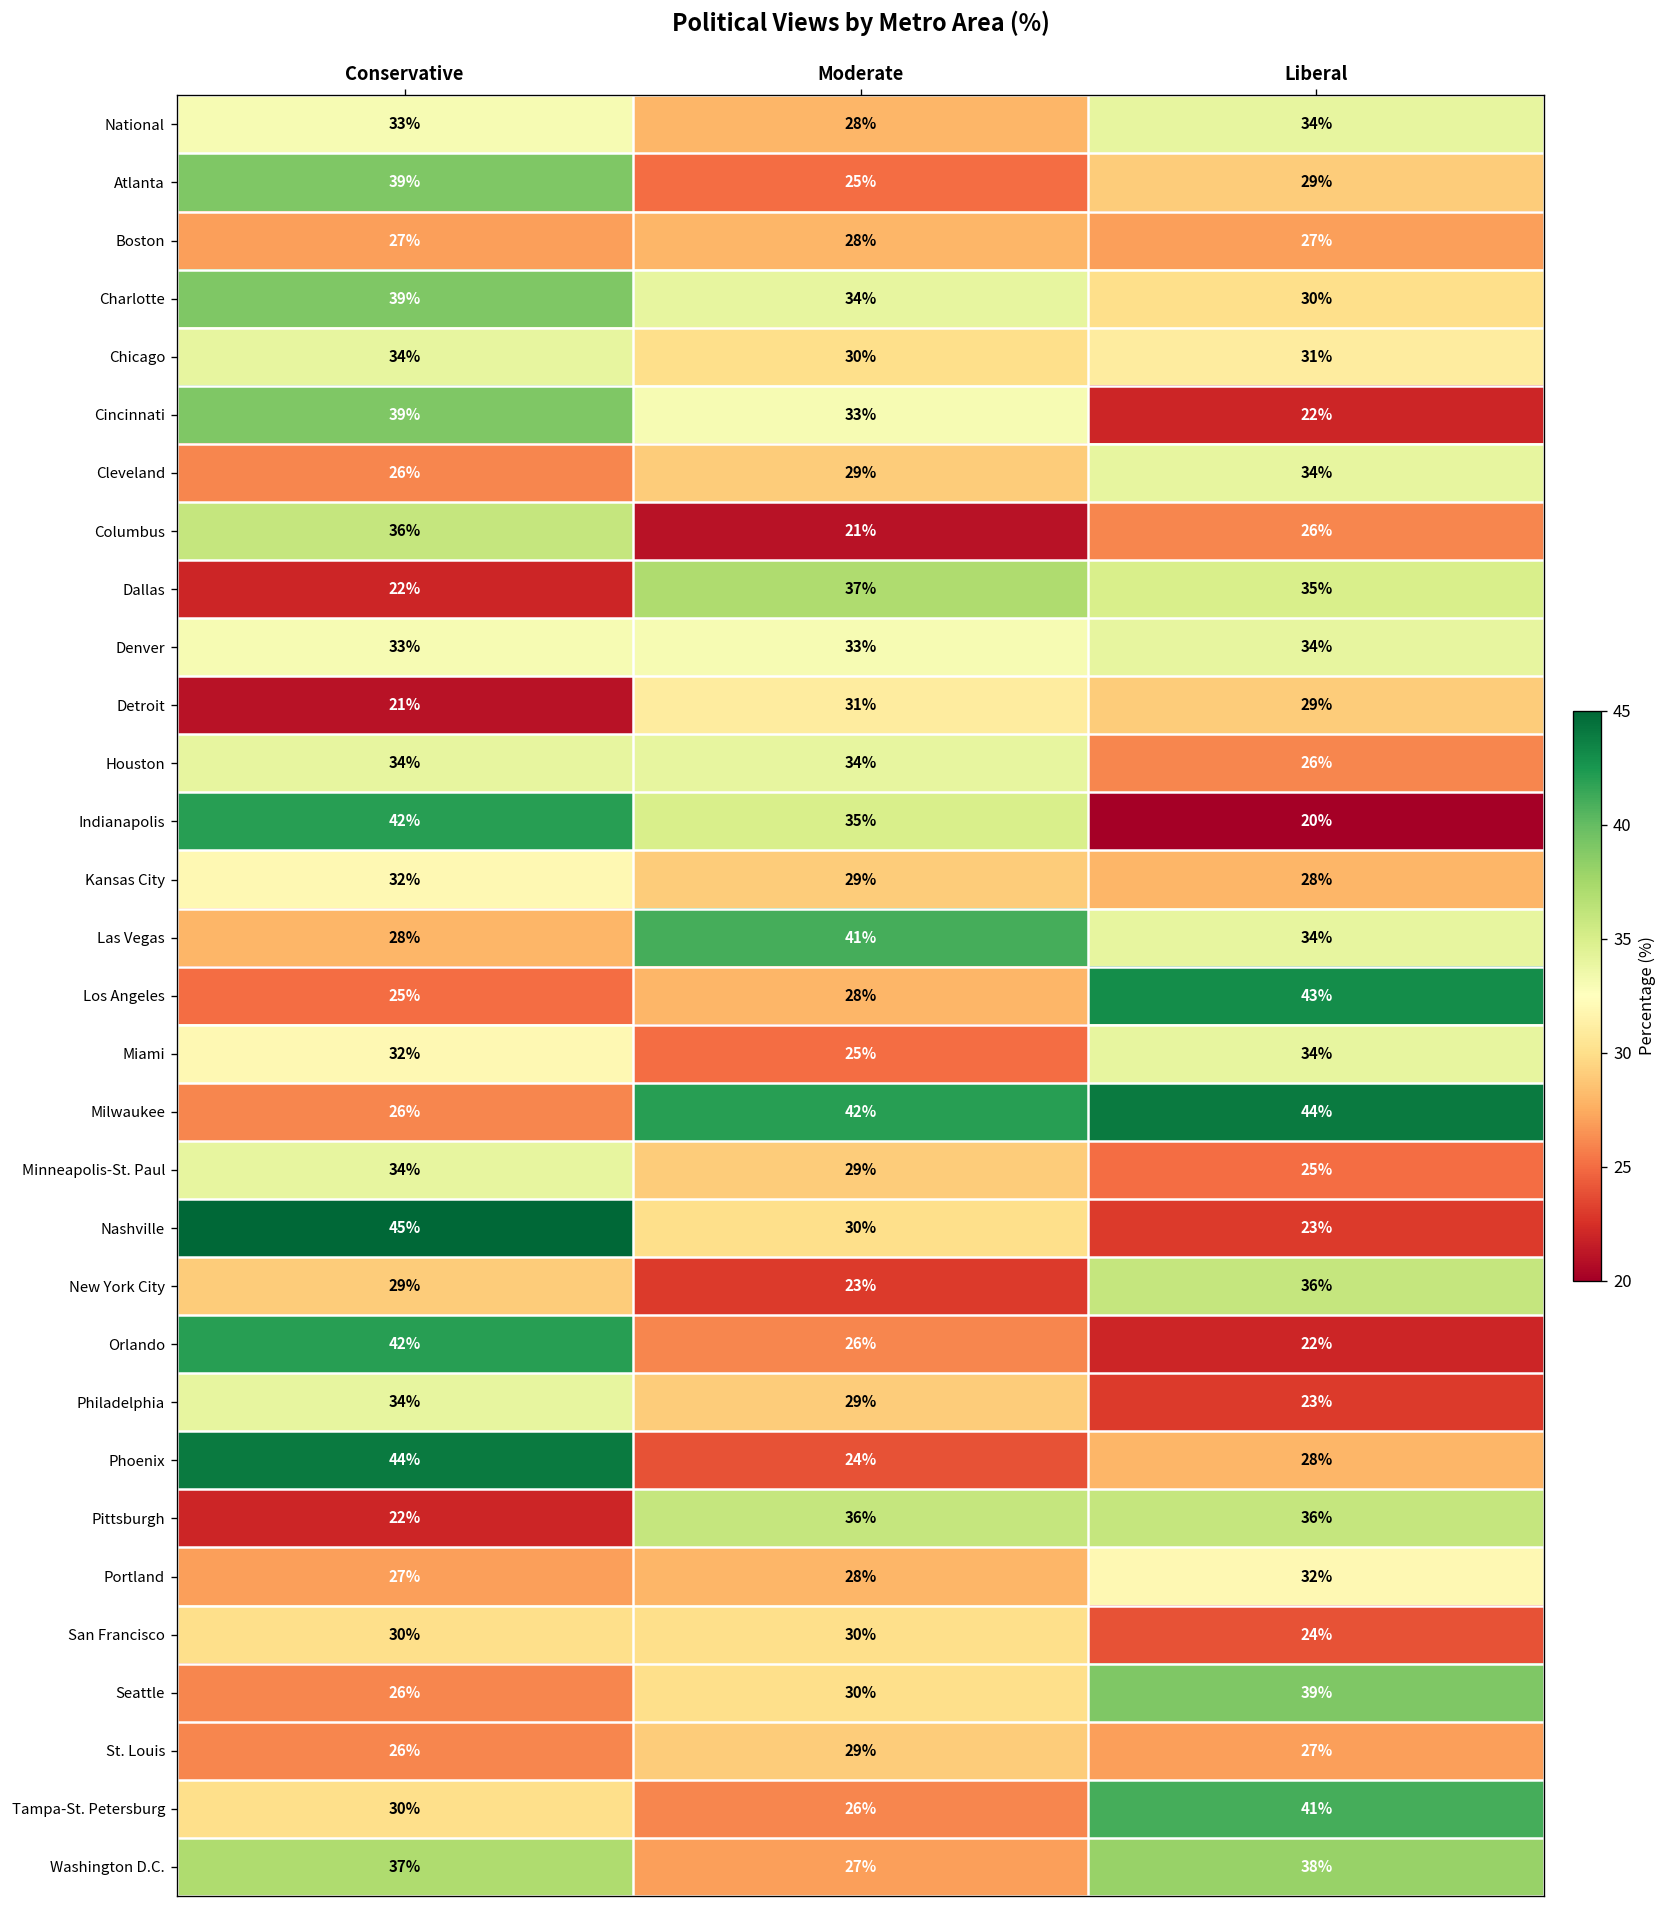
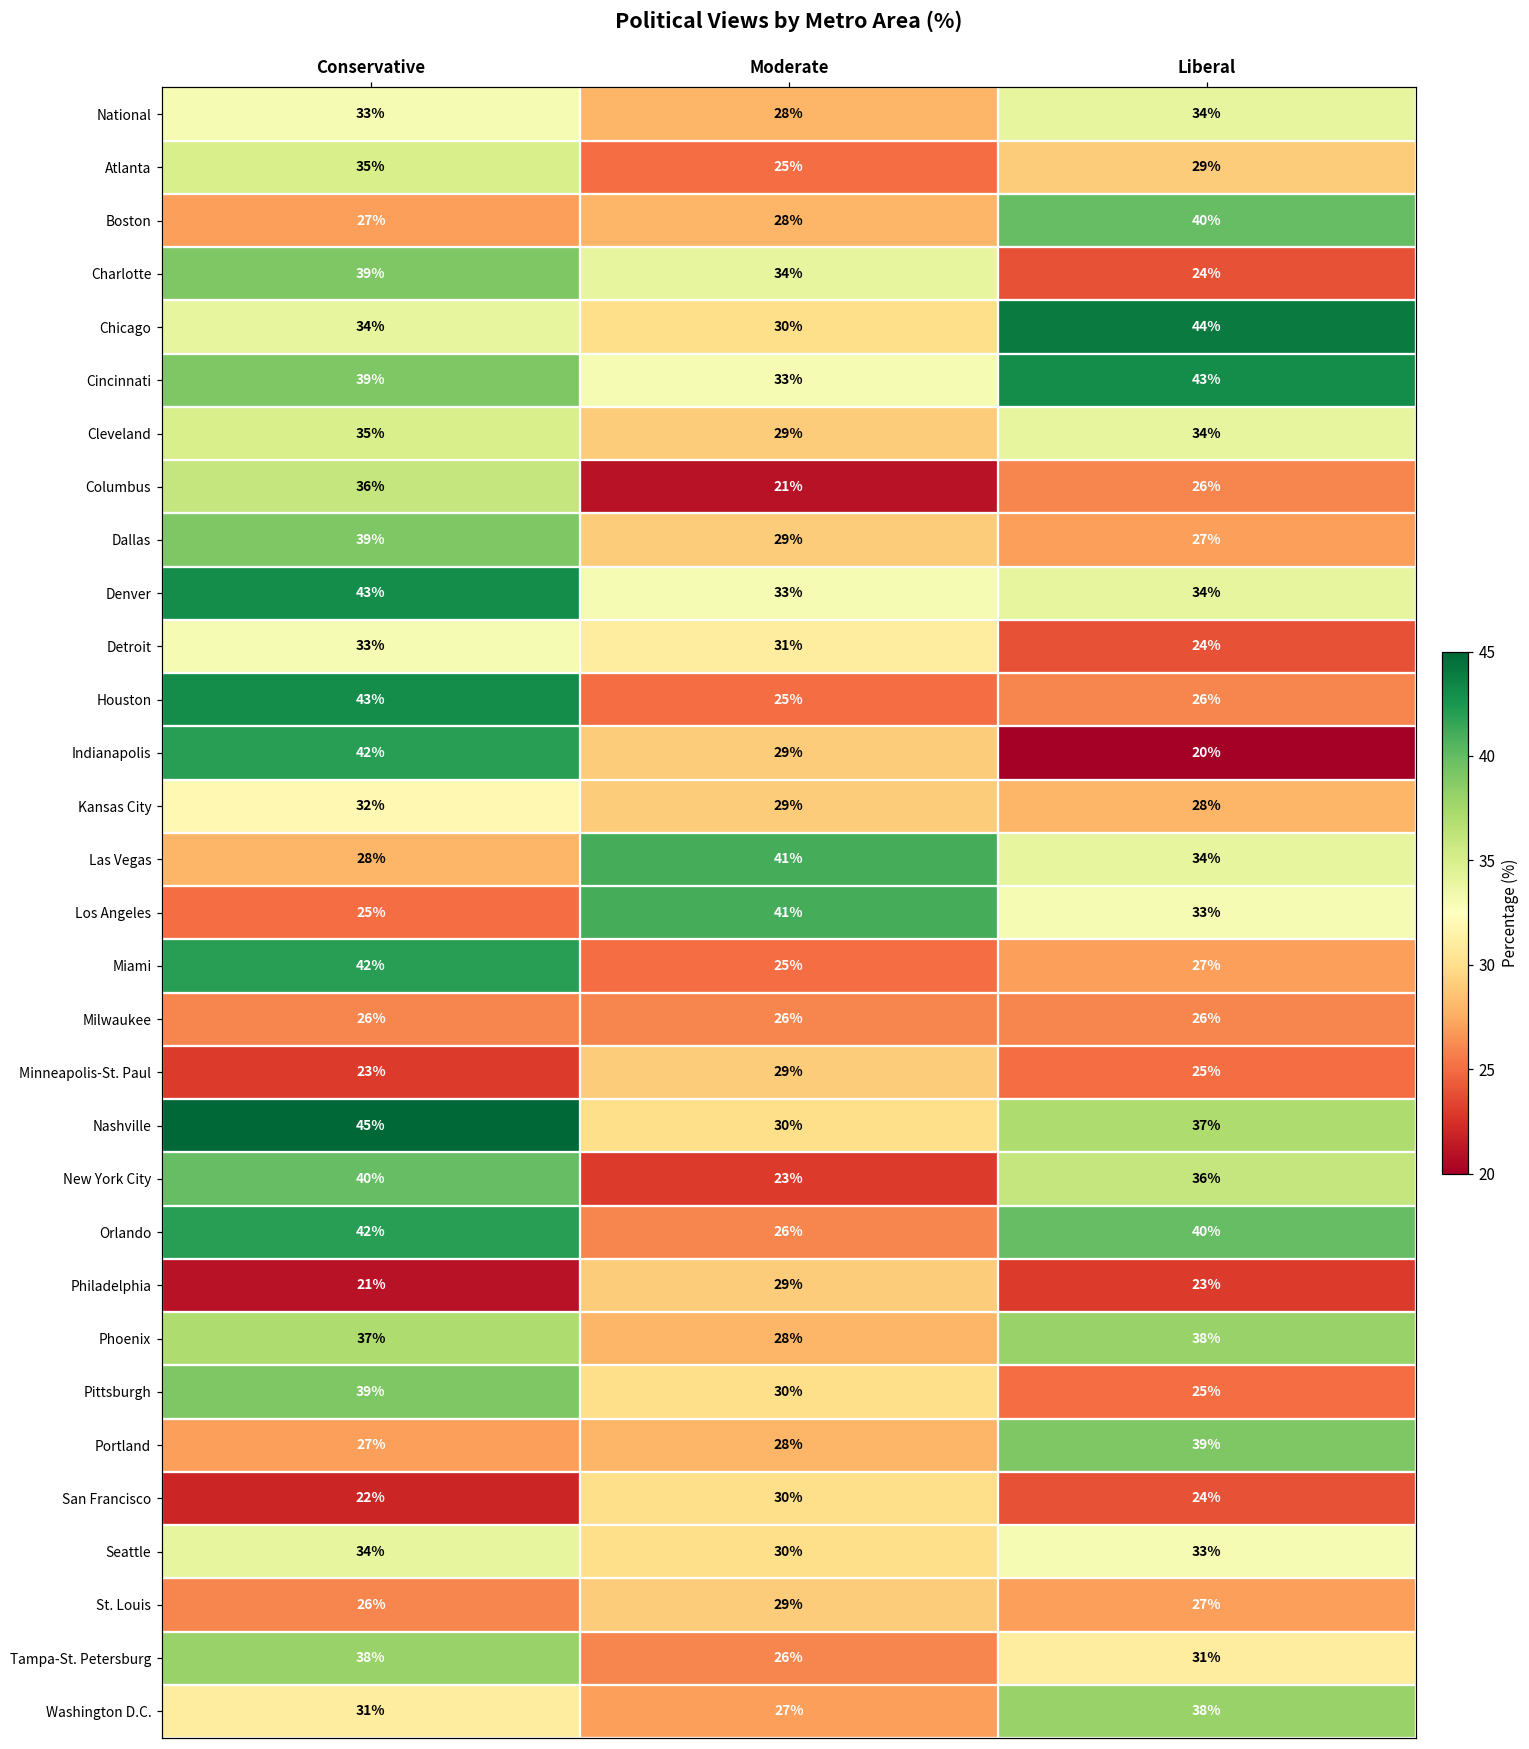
  {
    "National": {
      "Conservative": "33%",
      "Moderate": "28%",
      "Liberal": "34%"
    },
    "Atlanta": {
-     "Conservative": "39%",
+     "Conservative": "35%",
      "Moderate": "25%",
      "Liberal": "29%"
    },
    "Boston": {
      "Conservative": "27%",
      "Moderate": "28%",
-     "Liberal": "27%"
+     "Liberal": "40%"
    },
    "Charlotte": {
      "Conservative": "39%",
      "Moderate": "34%",
-     "Liberal": "30%"
+     "Liberal": "24%"
    },
    "Chicago": {
      "Conservative": "34%",
      "Moderate": "30%",
-     "Liberal": "31%"
+     "Liberal": "44%"
    },
    "Cincinnati": {
      "Conservative": "39%",
      "Moderate": "33%",
-     "Liberal": "22%"
+     "Liberal": "43%"
    },
    "Cleveland": {
-     "Conservative": "26%",
+     "Conservative": "35%",
      "Moderate": "29%",
      "Liberal": "34%"
    },
    "Columbus": {
      "Conservative": "36%",
      "Moderate": "21%",
      "Liberal": "26%"
    },
    "Dallas": {
-     "Conservative": "22%",
-     "Moderate": "37%",
-     "Liberal": "35%"
+     "Conservative": "39%",
+     "Moderate": "29%",
+     "Liberal": "27%"
    },
    "Denver": {
-     "Conservative": "33%",
+     "Conservative": "43%",
      "Moderate": "33%",
      "Liberal": "34%"
    },
    "Detroit": {
-     "Conservative": "21%",
+     "Conservative": "33%",
      "Moderate": "31%",
-     "Liberal": "29%"
+     "Liberal": "24%"
    },
    "Houston": {
-     "Conservative": "34%",
-     "Moderate": "34%",
+     "Conservative": "43%",
+     "Moderate": "25%",
      "Liberal": "26%"
    },
    "Indianapolis": {
      "Conservative": "42%",
-     "Moderate": "35%",
+     "Moderate": "29%",
      "Liberal": "20%"
    },
    "Kansas City": {
      "Conservative": "32%",
      "Moderate": "29%",
      "Liberal": "28%"
    },
    "Las Vegas": {
      "Conservative": "28%",
      "Moderate": "41%",
      "Liberal": "34%"
    },
    "Los Angeles": {
      "Conservative": "25%",
-     "Moderate": "28%",
-     "Liberal": "43%"
+     "Moderate": "41%",
+     "Liberal": "33%"
    },
    "Miami": {
-     "Conservative": "32%",
+     "Conservative": "42%",
      "Moderate": "25%",
-     "Liberal": "34%"
+     "Liberal": "27%"
    },
    "Milwaukee": {
      "Conservative": "26%",
-     "Moderate": "42%",
-     "Liberal": "44%"
+     "Moderate": "26%",
+     "Liberal": "26%"
    },
    "Minneapolis-St. Paul": {
-     "Conservative": "34%",
+     "Conservative": "23%",
      "Moderate": "29%",
      "Liberal": "25%"
    },
    "Nashville": {
      "Conservative": "45%",
      "Moderate": "30%",
-     "Liberal": "23%"
+     "Liberal": "37%"
    },
    "New York City": {
-     "Conservative": "29%",
+     "Conservative": "40%",
      "Moderate": "23%",
      "Liberal": "36%"
    },
    "Orlando": {
      "Conservative": "42%",
      "Moderate": "26%",
-     "Liberal": "22%"
+     "Liberal": "40%"
    },
    "Philadelphia": {
-     "Conservative": "34%",
+     "Conservative": "21%",
      "Moderate": "29%",
      "Liberal": "23%"
    },
    "Phoenix": {
-     "Conservative": "44%",
-     "Moderate": "24%",
-     "Liberal": "28%"
+     "Conservative": "37%",
+     "Moderate": "28%",
+     "Liberal": "38%"
    },
    "Pittsburgh": {
-     "Conservative": "22%",
-     "Moderate": "36%",
-     "Liberal": "36%"
+     "Conservative": "39%",
+     "Moderate": "30%",
+     "Liberal": "25%"
    },
    "Portland": {
      "Conservative": "27%",
      "Moderate": "28%",
-     "Liberal": "32%"
+     "Liberal": "39%"
    },
    "San Francisco": {
-     "Conservative": "30%",
+     "Conservative": "22%",
      "Moderate": "30%",
      "Liberal": "24%"
    },
    "Seattle": {
-     "Conservative": "26%",
+     "Conservative": "34%",
      "Moderate": "30%",
-     "Liberal": "39%"
+     "Liberal": "33%"
    },
    "St. Louis": {
      "Conservative": "26%",
      "Moderate": "29%",
      "Liberal": "27%"
    },
    "Tampa-St. Petersburg": {
-     "Conservative": "30%",
+     "Conservative": "38%",
      "Moderate": "26%",
-     "Liberal": "41%"
+     "Liberal": "31%"
    },
    "Washington D.C.": {
-     "Conservative": "37%",
+     "Conservative": "31%",
      "Moderate": "27%",
      "Liberal": "38%"
    }
  }
